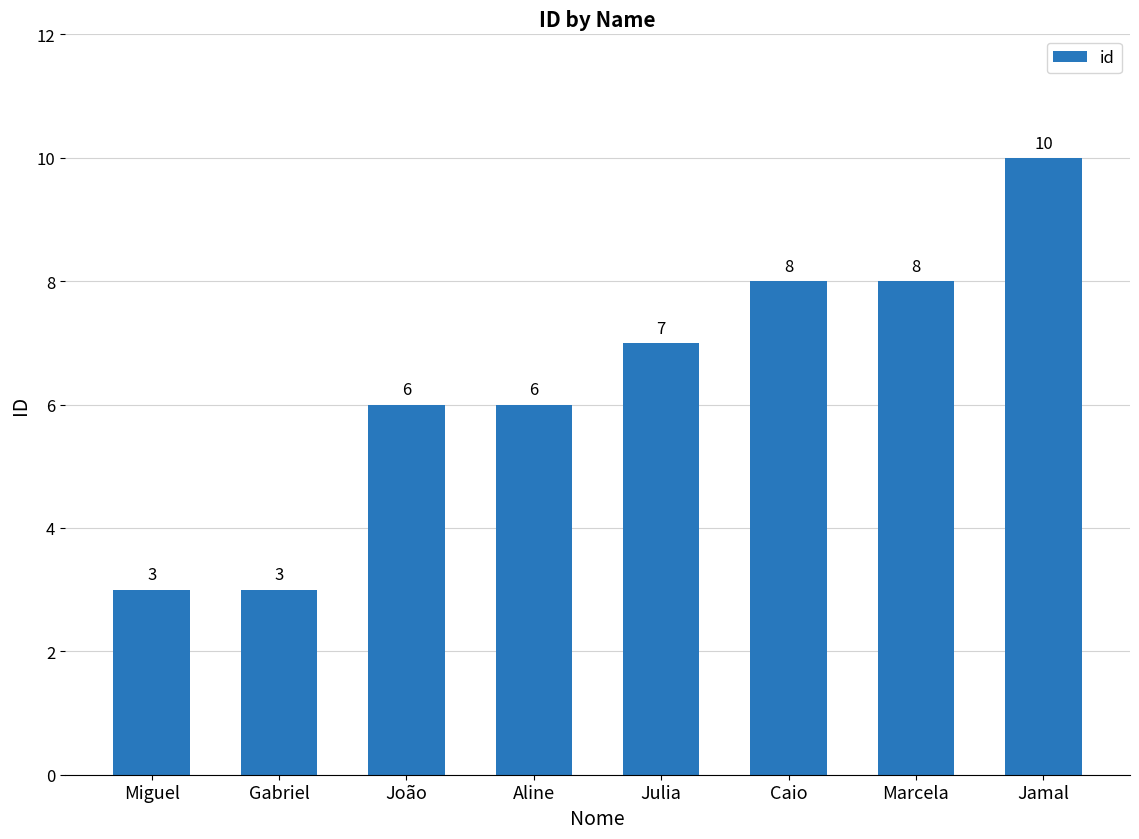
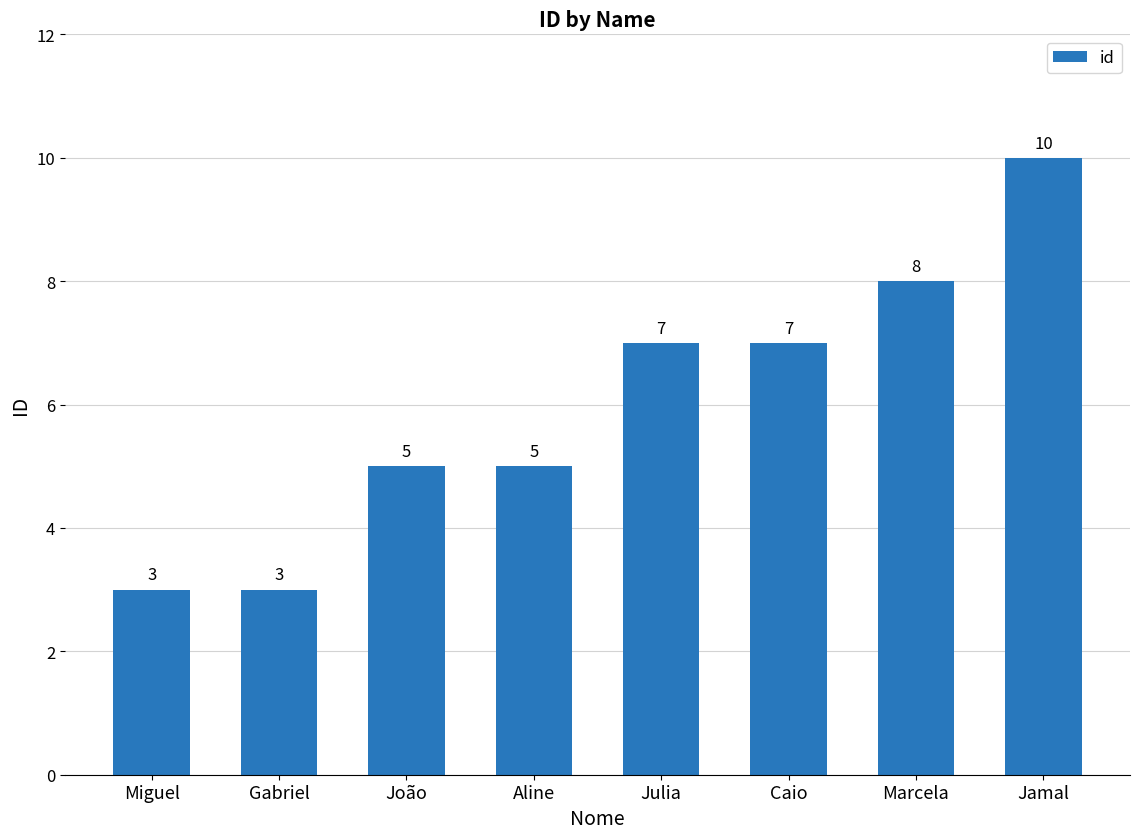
  {
    "Miguel": 3,
    "Gabriel": 3,
-   "João": 6,
-   "Aline": 6,
+   "João": 5,
+   "Aline": 5,
    "Julia": 7,
-   "Caio": 8,
+   "Caio": 7,
    "Marcela": 8,
    "Jamal": 10
  }
